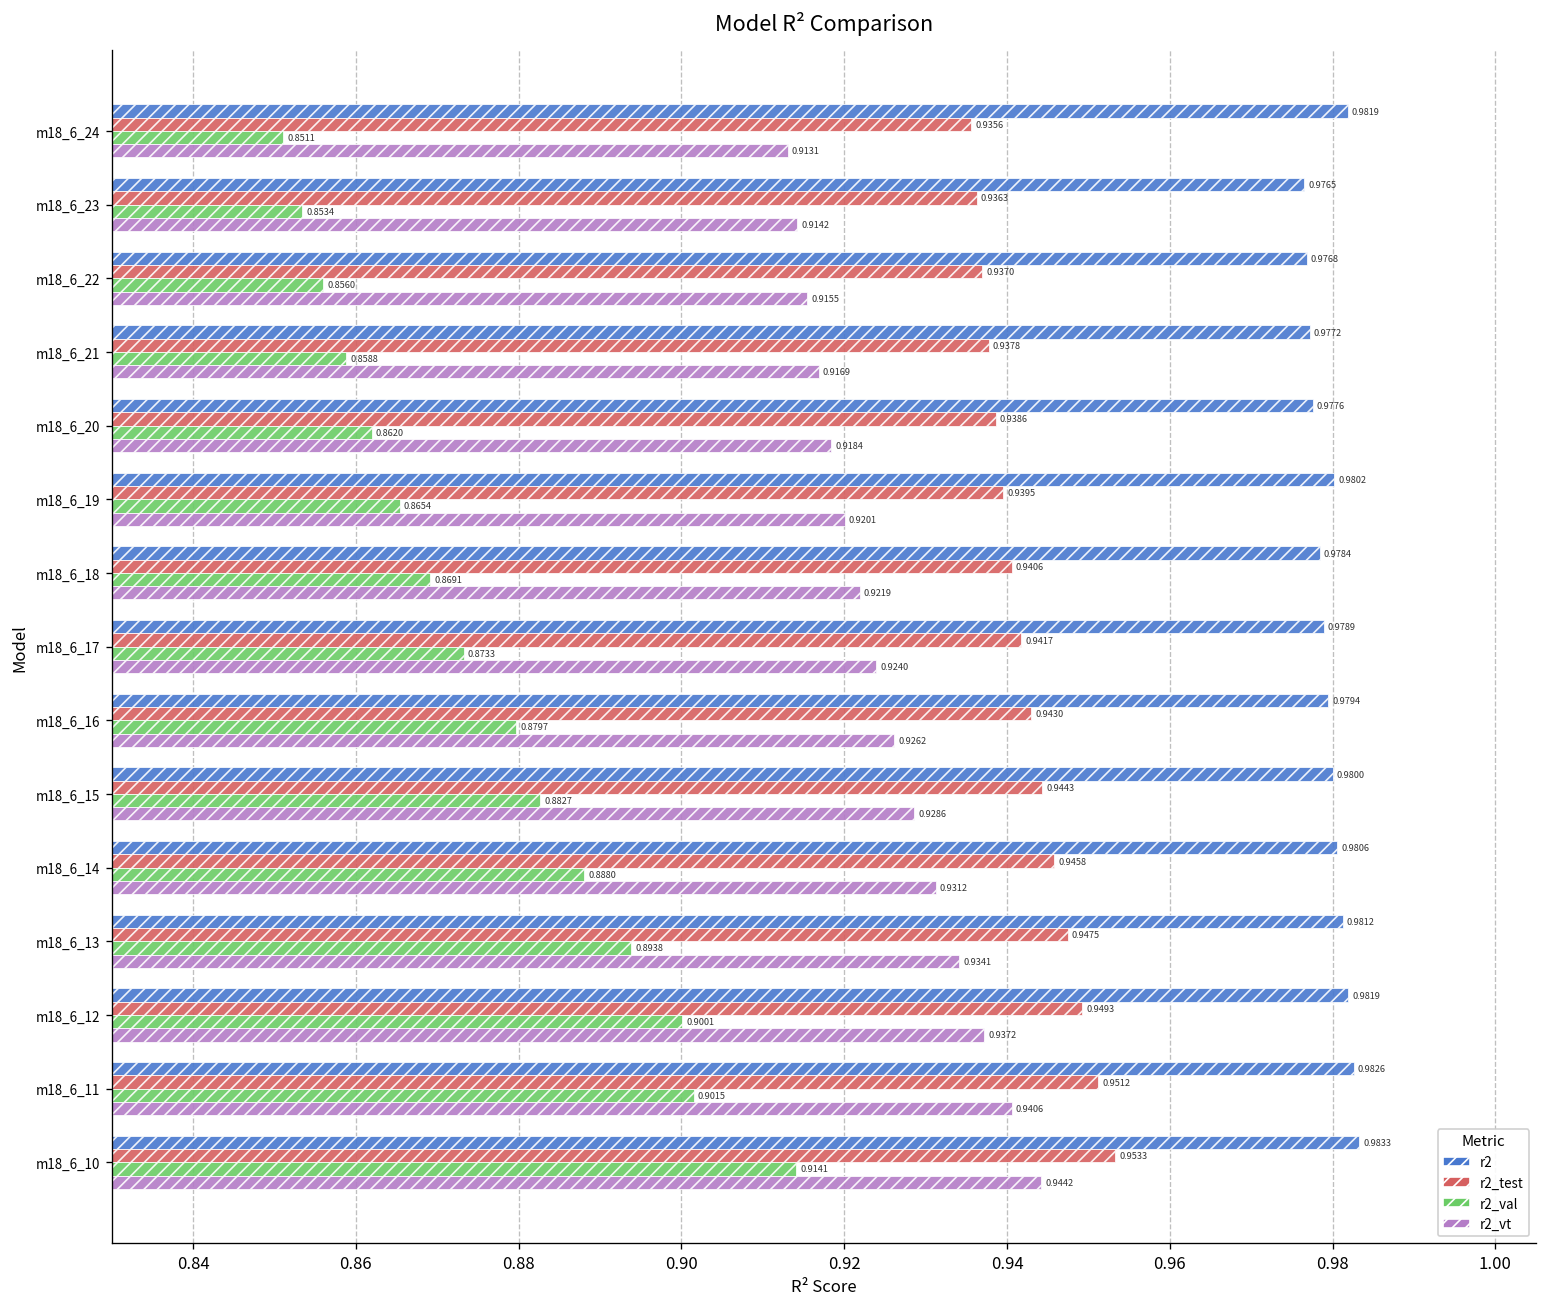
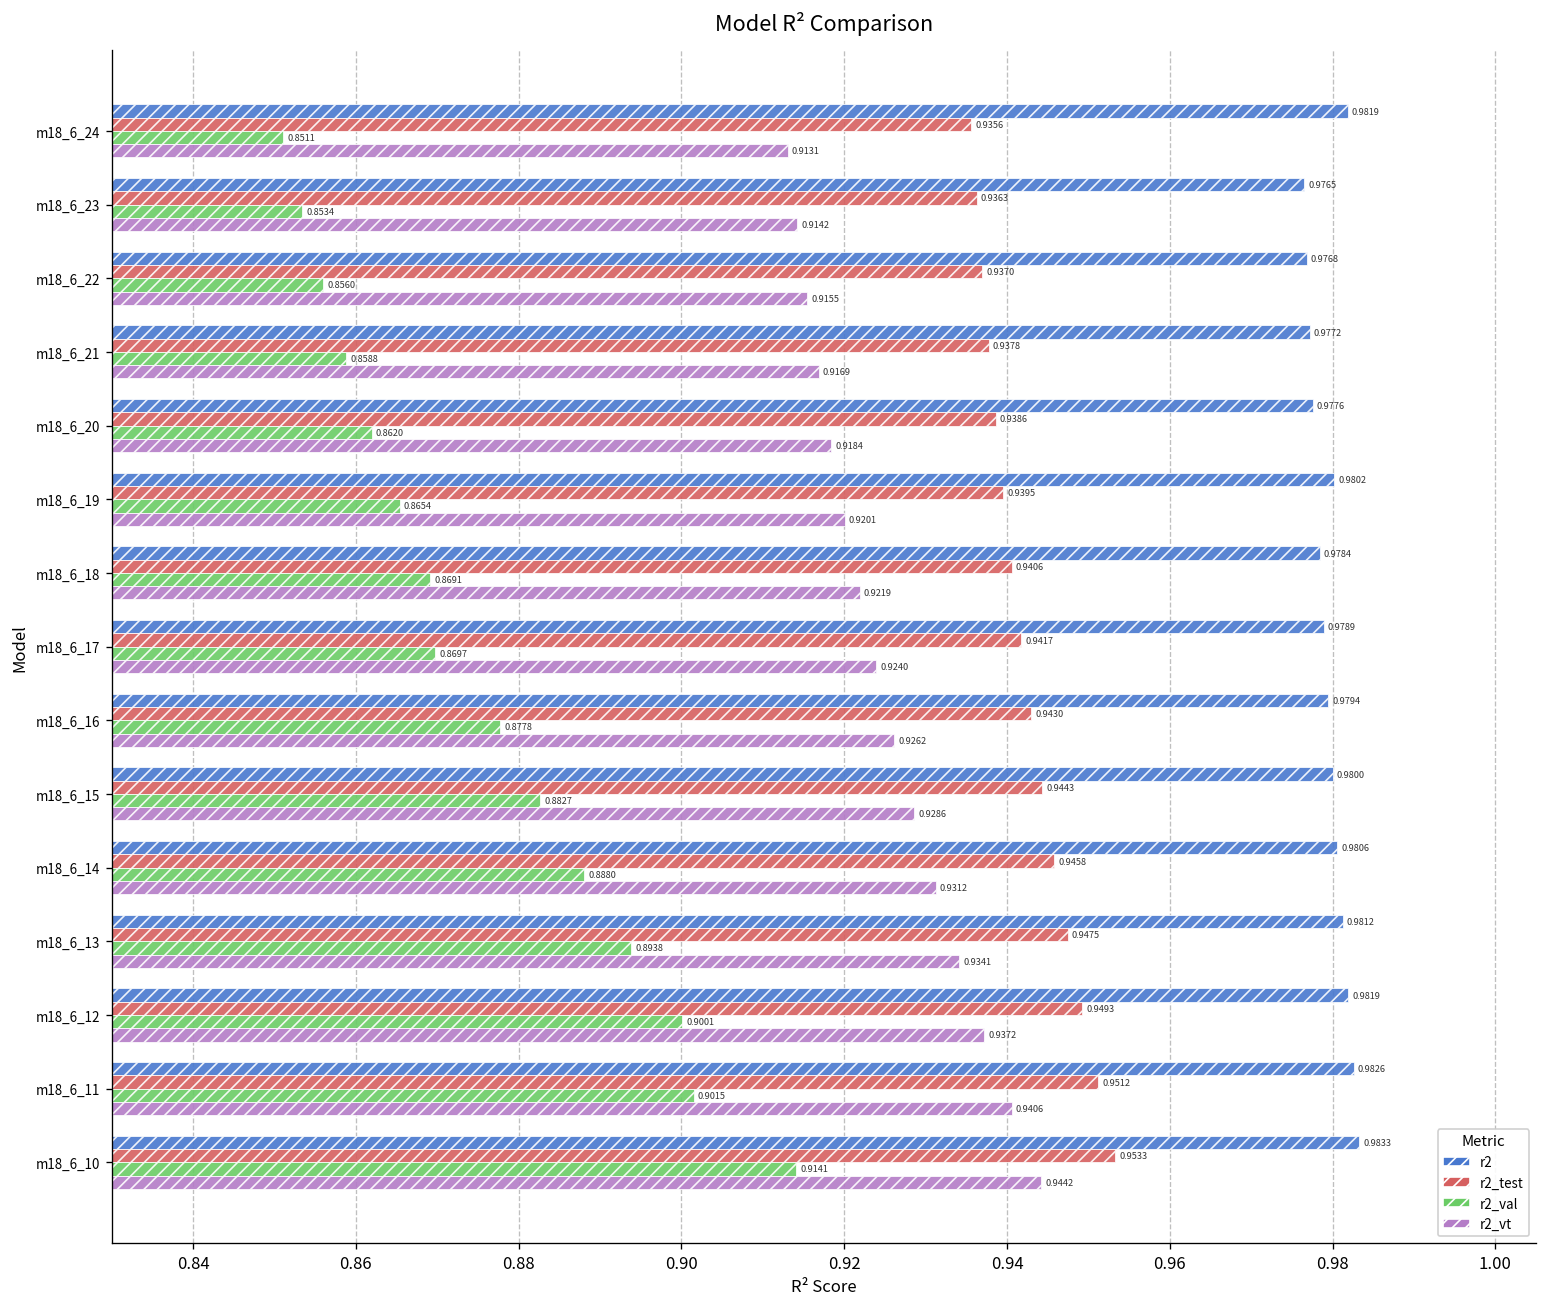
  {
    "r2": {
      "m18_6_24": 0.9819,
      "m18_6_23": 0.9765,
      "m18_6_22": 0.9768,
      "m18_6_21": 0.9772,
      "m18_6_20": 0.9776,
      "m18_6_19": 0.9802,
      "m18_6_18": 0.9784,
      "m18_6_17": 0.9789,
      "m18_6_16": 0.9794,
      "m18_6_15": 0.9800,
      "m18_6_14": 0.9806,
      "m18_6_13": 0.9812,
      "m18_6_12": 0.9819,
      "m18_6_11": 0.9826,
      "m18_6_10": 0.9833
    },
    "r2_test": {
      "m18_6_24": 0.9356,
      "m18_6_23": 0.9363,
      "m18_6_22": 0.9370,
      "m18_6_21": 0.9378,
      "m18_6_20": 0.9386,
      "m18_6_19": 0.9395,
      "m18_6_18": 0.9406,
      "m18_6_17": 0.9417,
      "m18_6_16": 0.9430,
      "m18_6_15": 0.9443,
      "m18_6_14": 0.9458,
      "m18_6_13": 0.9475,
      "m18_6_12": 0.9493,
      "m18_6_11": 0.9512,
      "m18_6_10": 0.9533
    },
    "r2_val": {
      "m18_6_24": 0.8511,
      "m18_6_23": 0.8534,
      "m18_6_22": 0.8560,
      "m18_6_21": 0.8588,
      "m18_6_20": 0.8620,
      "m18_6_19": 0.8654,
      "m18_6_18": 0.8691,
-     "m18_6_17": 0.8733,
-     "m18_6_16": 0.8797,
+     "m18_6_17": 0.8697,
+     "m18_6_16": 0.8778,
      "m18_6_15": 0.8827,
      "m18_6_14": 0.8880,
      "m18_6_13": 0.8938,
      "m18_6_12": 0.9001,
      "m18_6_11": 0.9015,
      "m18_6_10": 0.9141
    },
    "r2_vt": {
      "m18_6_24": 0.9131,
      "m18_6_23": 0.9142,
      "m18_6_22": 0.9155,
      "m18_6_21": 0.9169,
      "m18_6_20": 0.9184,
      "m18_6_19": 0.9201,
      "m18_6_18": 0.9219,
      "m18_6_17": 0.9240,
      "m18_6_16": 0.9262,
      "m18_6_15": 0.9286,
      "m18_6_14": 0.9312,
      "m18_6_13": 0.9341,
      "m18_6_12": 0.9372,
      "m18_6_11": 0.9406,
      "m18_6_10": 0.9442
    }
  }
